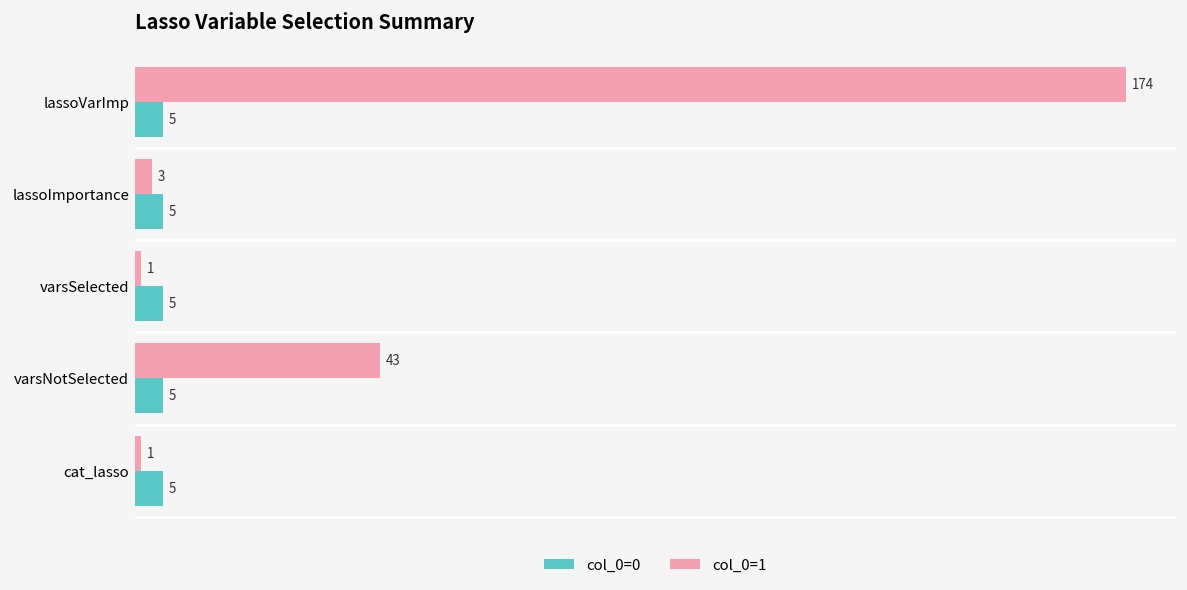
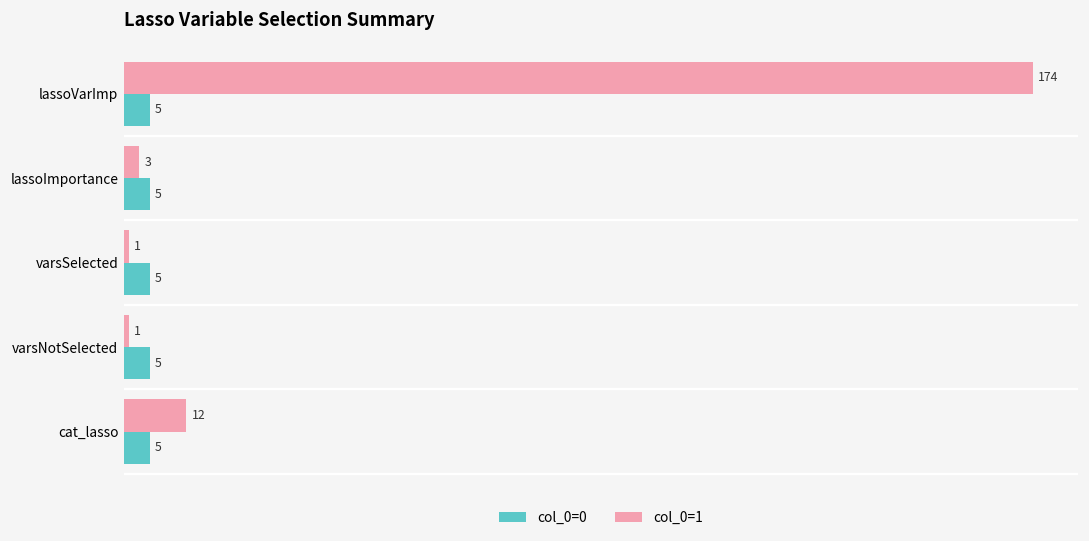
  {
    "col_0=0": {
      "lassoVarImp": 5,
      "lassoImportance": 5,
      "varsSelected": 5,
      "varsNotSelected": 5,
      "cat_lasso": 5
    },
    "col_0=1": {
      "lassoVarImp": 174,
      "lassoImportance": 3,
      "varsSelected": 1,
-     "varsNotSelected": 43,
-     "cat_lasso": 1
+     "varsNotSelected": 1,
+     "cat_lasso": 12
    }
  }
